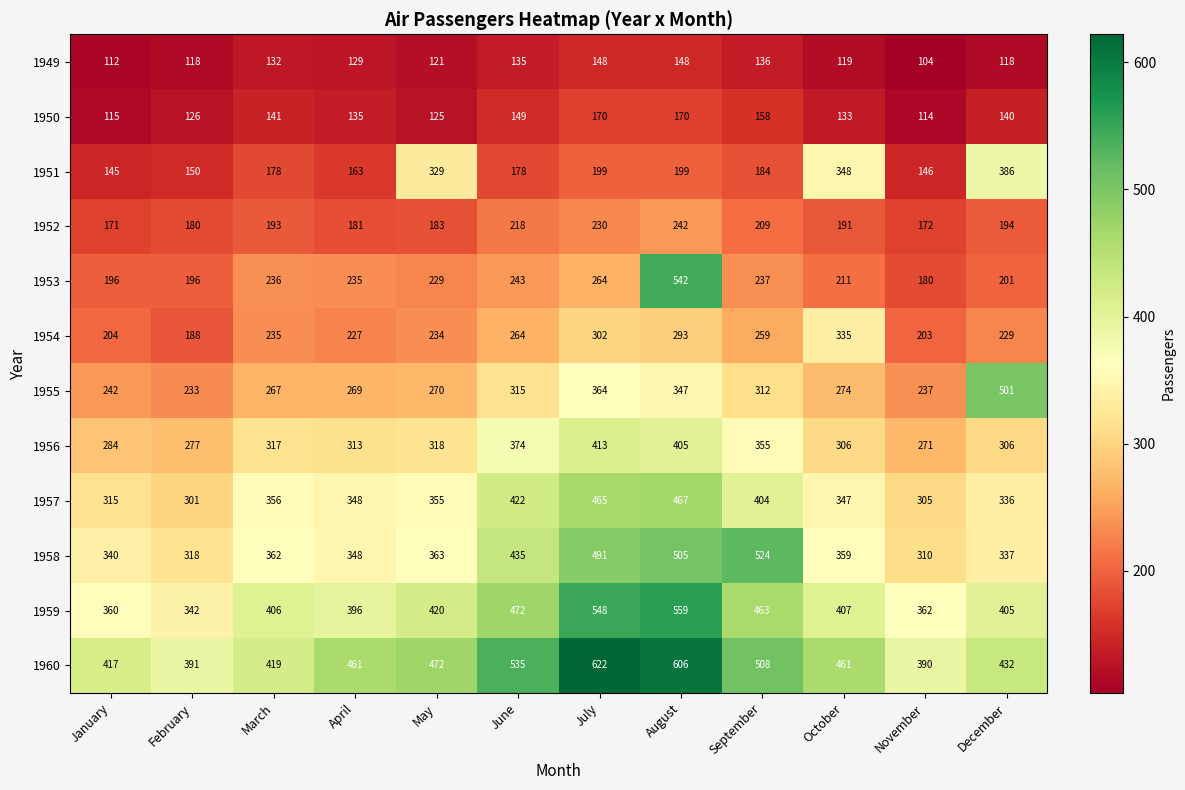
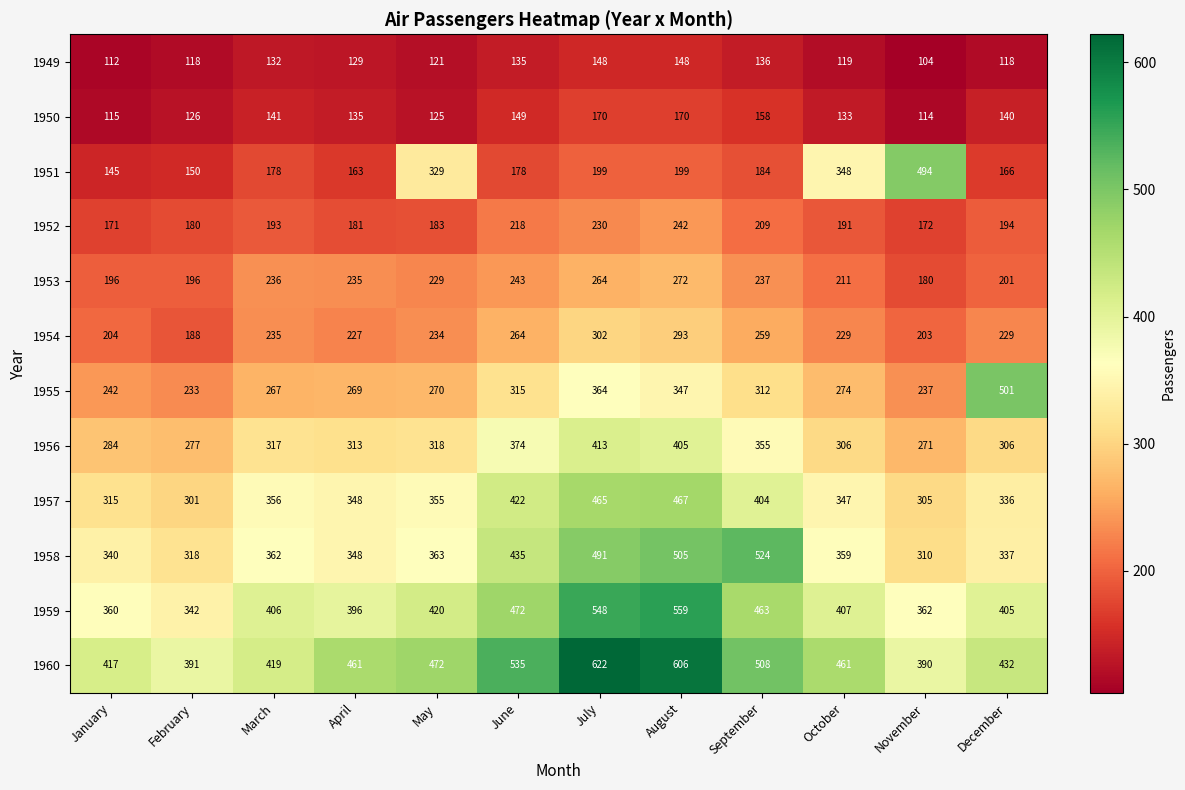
  {
    "1949": {
      "January": 112,
      "February": 118,
      "March": 132,
      "April": 129,
      "May": 121,
      "June": 135,
      "July": 148,
      "August": 148,
      "September": 136,
      "October": 119,
      "November": 104,
      "December": 118
    },
    "1950": {
      "January": 115,
      "February": 126,
      "March": 141,
      "April": 135,
      "May": 125,
      "June": 149,
      "July": 170,
      "August": 170,
      "September": 158,
      "October": 133,
      "November": 114,
      "December": 140
    },
    "1951": {
      "January": 145,
      "February": 150,
      "March": 178,
      "April": 163,
      "May": 329,
      "June": 178,
      "July": 199,
      "August": 199,
      "September": 184,
      "October": 348,
-     "November": 146,
-     "December": 386
+     "November": 494,
+     "December": 166
    },
    "1952": {
      "January": 171,
      "February": 180,
      "March": 193,
      "April": 181,
      "May": 183,
      "June": 218,
      "July": 230,
      "August": 242,
      "September": 209,
      "October": 191,
      "November": 172,
      "December": 194
    },
    "1953": {
      "January": 196,
      "February": 196,
      "March": 236,
      "April": 235,
      "May": 229,
      "June": 243,
      "July": 264,
-     "August": 542,
+     "August": 272,
      "September": 237,
      "October": 211,
      "November": 180,
      "December": 201
    },
    "1954": {
      "January": 204,
      "February": 188,
      "March": 235,
      "April": 227,
      "May": 234,
      "June": 264,
      "July": 302,
      "August": 293,
      "September": 259,
-     "October": 335,
+     "October": 229,
      "November": 203,
      "December": 229
    },
    "1955": {
      "January": 242,
      "February": 233,
      "March": 267,
      "April": 269,
      "May": 270,
      "June": 315,
      "July": 364,
      "August": 347,
      "September": 312,
      "October": 274,
      "November": 237,
      "December": 501
    },
    "1956": {
      "January": 284,
      "February": 277,
      "March": 317,
      "April": 313,
      "May": 318,
      "June": 374,
      "July": 413,
      "August": 405,
      "September": 355,
      "October": 306,
      "November": 271,
      "December": 306
    },
    "1957": {
      "January": 315,
      "February": 301,
      "March": 356,
      "April": 348,
      "May": 355,
      "June": 422,
      "July": 465,
      "August": 467,
      "September": 404,
      "October": 347,
      "November": 305,
      "December": 336
    },
    "1958": {
      "January": 340,
      "February": 318,
      "March": 362,
      "April": 348,
      "May": 363,
      "June": 435,
      "July": 491,
      "August": 505,
      "September": 524,
      "October": 359,
      "November": 310,
      "December": 337
    },
    "1959": {
      "January": 360,
      "February": 342,
      "March": 406,
      "April": 396,
      "May": 420,
      "June": 472,
      "July": 548,
      "August": 559,
      "September": 463,
      "October": 407,
      "November": 362,
      "December": 405
    },
    "1960": {
      "January": 417,
      "February": 391,
      "March": 419,
      "April": 461,
      "May": 472,
      "June": 535,
      "July": 622,
      "August": 606,
      "September": 508,
      "October": 461,
      "November": 390,
      "December": 432
    }
  }
